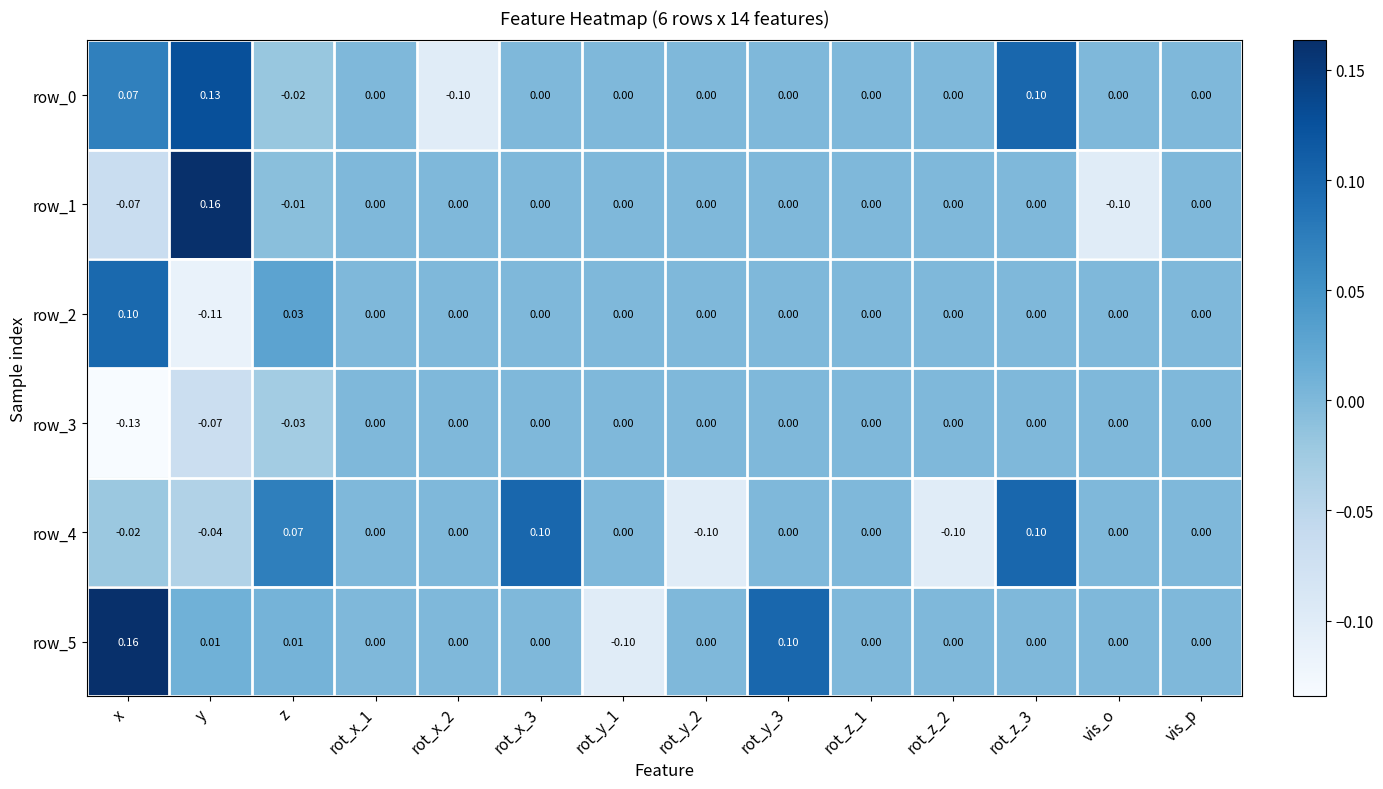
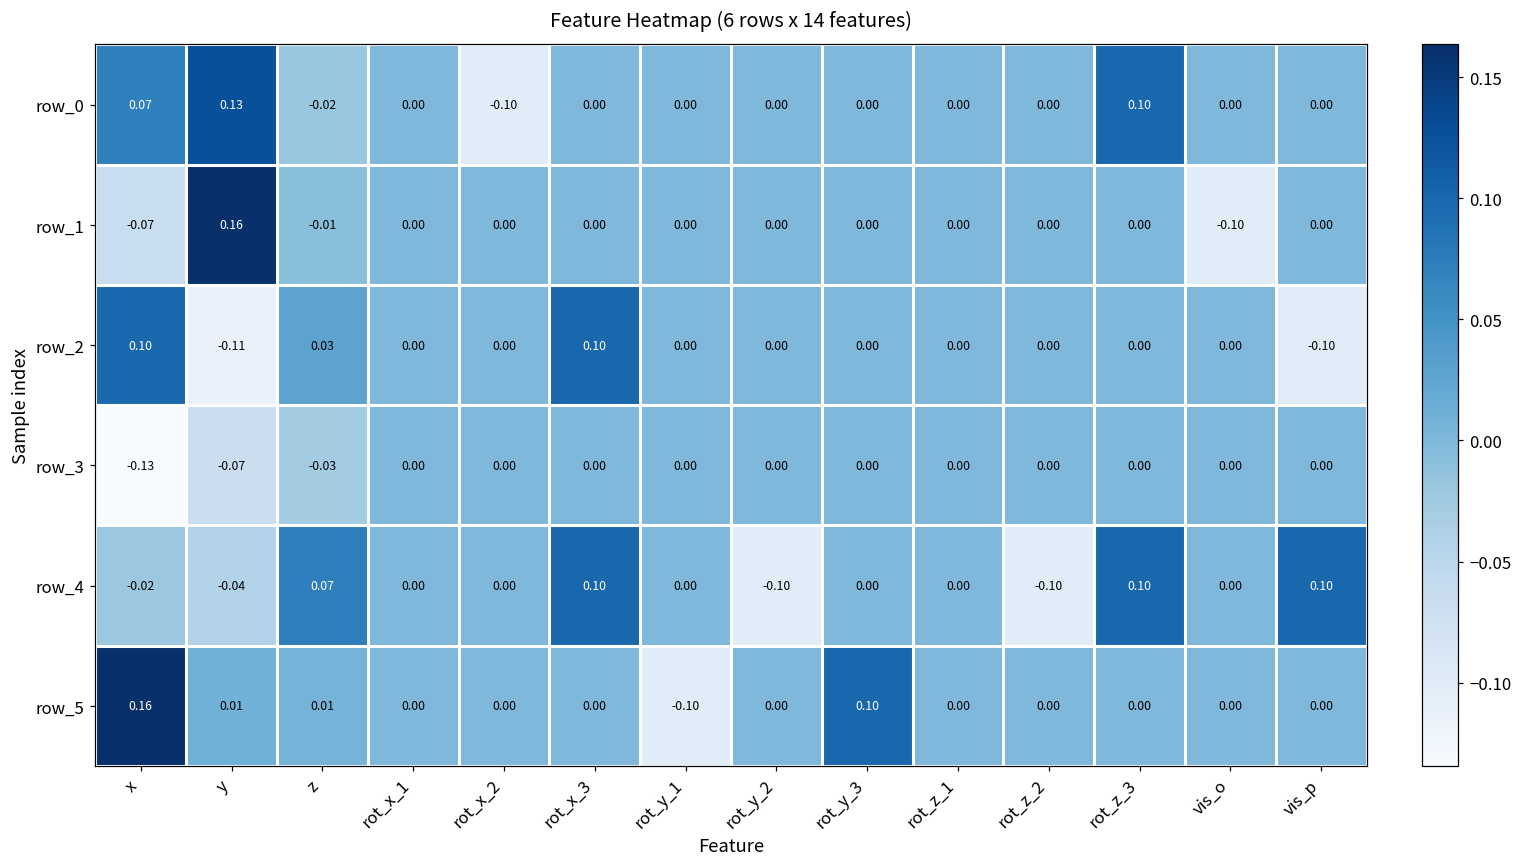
  {
    "row_0": {
      "x": 0.07,
      "y": 0.13,
      "z": -0.02,
      "rot_x_1": 0.00,
      "rot_x_2": -0.10,
      "rot_x_3": 0.00,
      "rot_y_1": 0.00,
      "rot_y_2": 0.00,
      "rot_y_3": 0.00,
      "rot_z_1": 0.00,
      "rot_z_2": 0.00,
      "rot_z_3": 0.10,
      "vis_o": 0.00,
      "vis_p": 0.00
    },
    "row_1": {
      "x": -0.07,
      "y": 0.16,
      "z": -0.01,
      "rot_x_1": 0.00,
      "rot_x_2": 0.00,
      "rot_x_3": 0.00,
      "rot_y_1": 0.00,
      "rot_y_2": 0.00,
      "rot_y_3": 0.00,
      "rot_z_1": 0.00,
      "rot_z_2": 0.00,
      "rot_z_3": 0.00,
      "vis_o": -0.10,
      "vis_p": 0.00
    },
    "row_2": {
      "x": 0.10,
      "y": -0.11,
      "z": 0.03,
      "rot_x_1": 0.00,
      "rot_x_2": 0.00,
-     "rot_x_3": 0.00,
+     "rot_x_3": 0.10,
      "rot_y_1": 0.00,
      "rot_y_2": 0.00,
      "rot_y_3": 0.00,
      "rot_z_1": 0.00,
      "rot_z_2": 0.00,
      "rot_z_3": 0.00,
      "vis_o": 0.00,
-     "vis_p": 0.00
+     "vis_p": -0.10
    },
    "row_3": {
      "x": -0.13,
      "y": -0.07,
      "z": -0.03,
      "rot_x_1": 0.00,
      "rot_x_2": 0.00,
      "rot_x_3": 0.00,
      "rot_y_1": 0.00,
      "rot_y_2": 0.00,
      "rot_y_3": 0.00,
      "rot_z_1": 0.00,
      "rot_z_2": 0.00,
      "rot_z_3": 0.00,
      "vis_o": 0.00,
      "vis_p": 0.00
    },
    "row_4": {
      "x": -0.02,
      "y": -0.04,
      "z": 0.07,
      "rot_x_1": 0.00,
      "rot_x_2": 0.00,
      "rot_x_3": 0.10,
      "rot_y_1": 0.00,
      "rot_y_2": -0.10,
      "rot_y_3": 0.00,
      "rot_z_1": 0.00,
      "rot_z_2": -0.10,
      "rot_z_3": 0.10,
      "vis_o": 0.00,
-     "vis_p": 0.00
+     "vis_p": 0.10
    },
    "row_5": {
      "x": 0.16,
      "y": 0.01,
      "z": 0.01,
      "rot_x_1": 0.00,
      "rot_x_2": 0.00,
      "rot_x_3": 0.00,
      "rot_y_1": -0.10,
      "rot_y_2": 0.00,
      "rot_y_3": 0.10,
      "rot_z_1": 0.00,
      "rot_z_2": 0.00,
      "rot_z_3": 0.00,
      "vis_o": 0.00,
      "vis_p": 0.00
    }
  }
